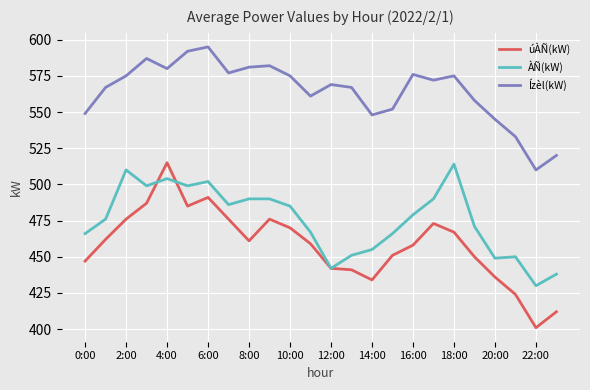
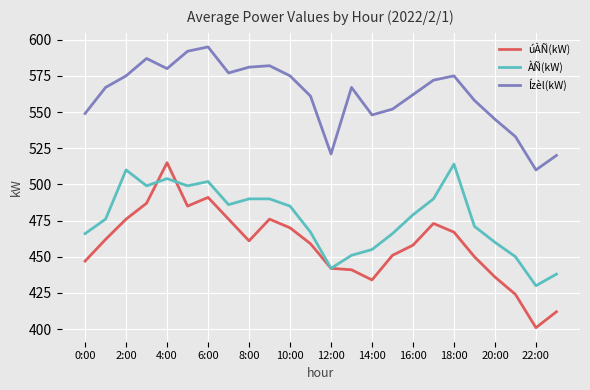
  {
    "úÀÑ(kW)": {
      "0:00": 447,
      "2:00": 476,
      "4:00": 515,
      "6:00": 491,
      "8:00": 461,
      "10:00": 470,
      "14:00": 434,
      "16:00": 458,
      "18:00": 467,
      "20:00": 436,
      "22:00": 401
    },
    "ÀÑ(kW)": {
      "0:00": 466,
      "2:00": 510,
      "4:00": 504,
      "6:00": 502,
      "8:00": 490,
      "10:00": 485,
      "14:00": 455,
      "16:00": 479,
      "18:00": 514,
-     "20:00": 449,
+     "20:00": 460,
      "22:00": 430
    },
    "Ízèl(kW)": {
      "0:00": 549,
      "2:00": 575,
      "4:00": 580,
      "6:00": 595,
      "8:00": 581,
      "10:00": 575,
-     "12:00": 569,
+     "12:00": 521,
      "14:00": 548,
-     "16:00": 576,
+     "16:00": 562,
      "18:00": 575,
      "20:00": 545,
      "22:00": 510
    }
  }
